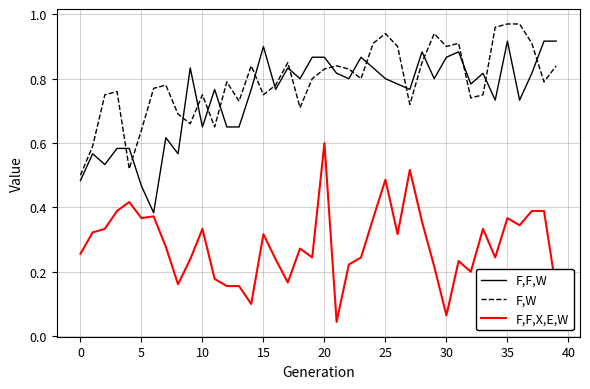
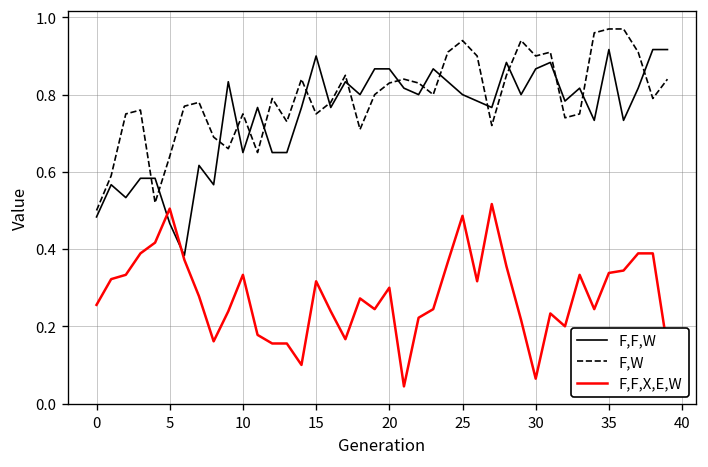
  {
    "F,F,X,E,W": {
      "0": 0.26,
-     "5": 0.37,
+     "5": 0.50,
      "10": 0.33,
      "15": 0.32,
-     "20": 0.6,
+     "20": 0.3,
      "25": 0.49,
      "30": 0.06,
-     "35": 0.37
+     "35": 0.34
    }
  }
